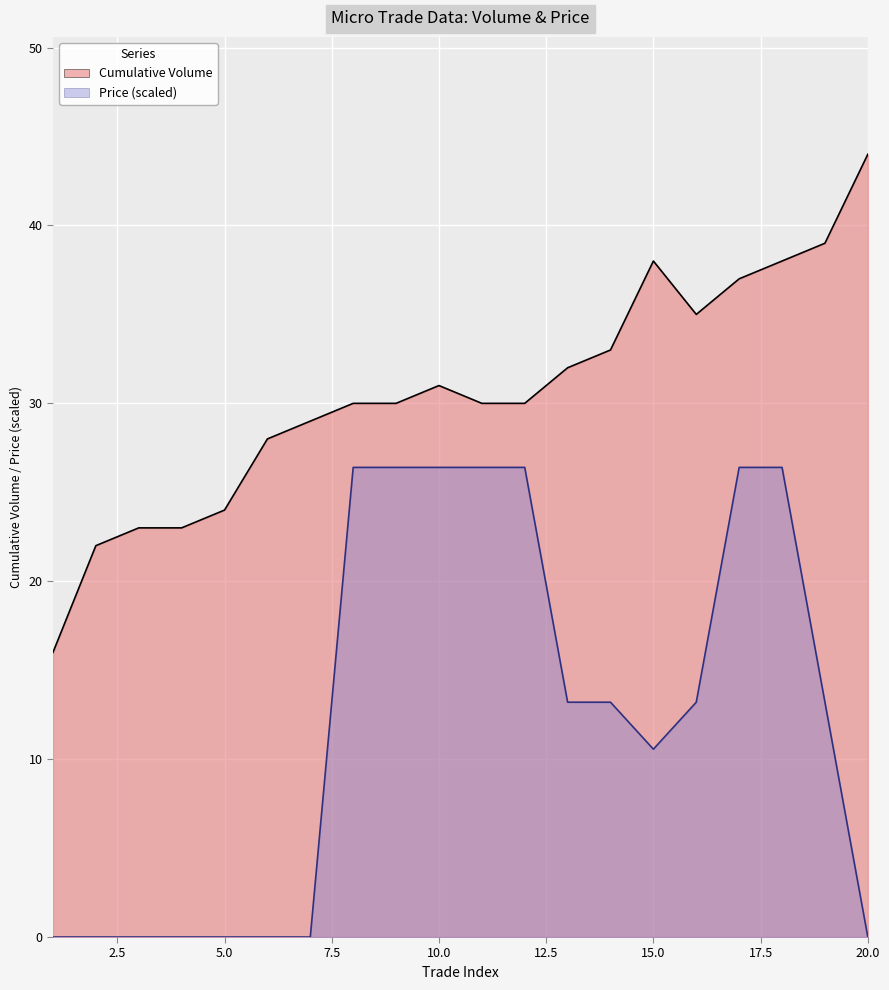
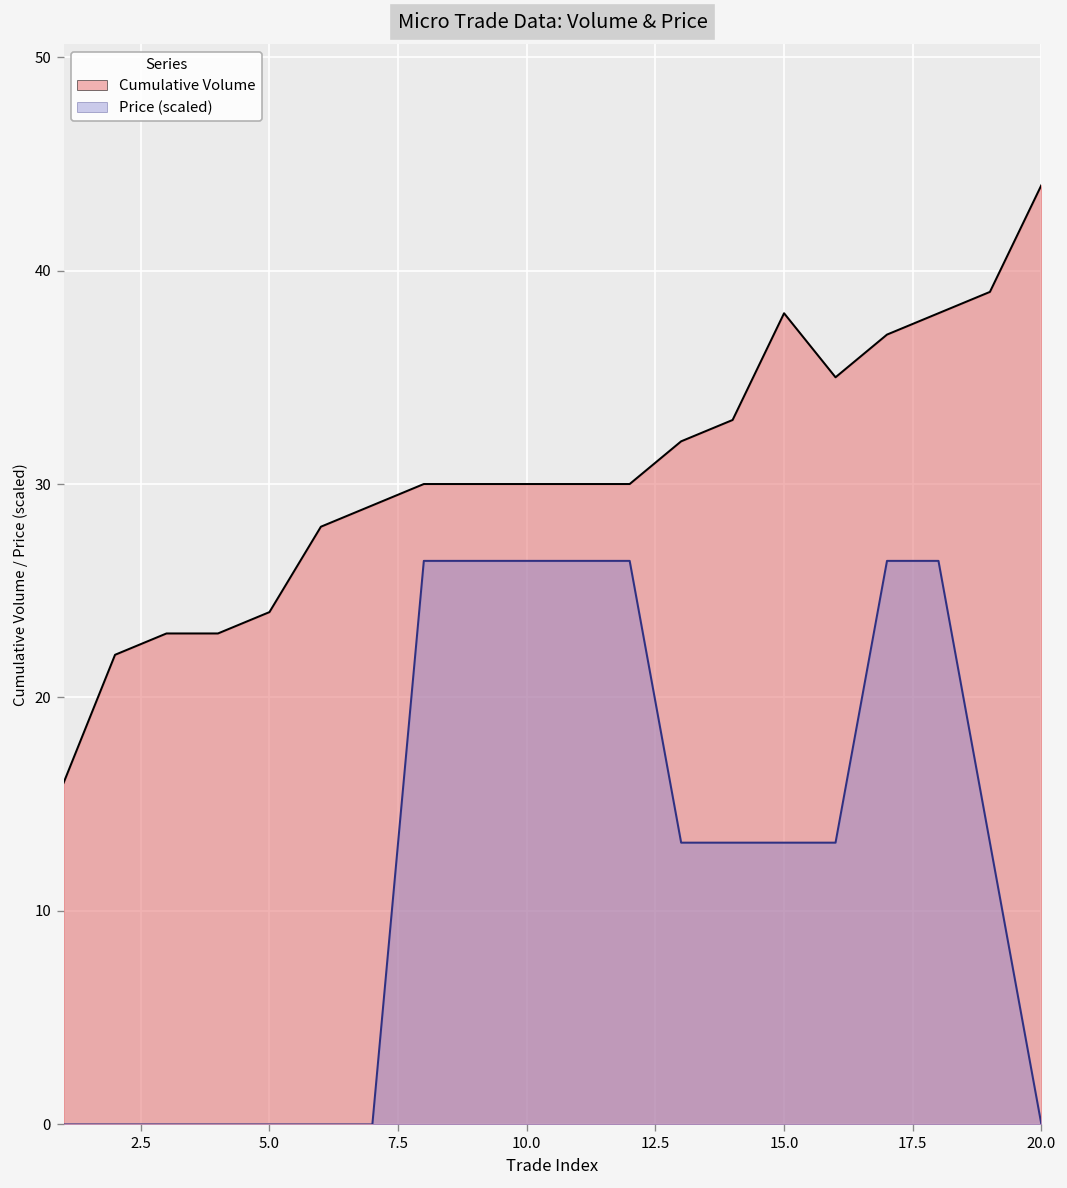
  {
    "Cumulative Volume": {
      "5.0": 24,
-     "10.0": 31,
+     "10.0": 30,
      "15.0": 38,
      "20.0": 44
    },
    "Price (scaled)": {
      "5.0": 0.0,
      "10.0": 26.4,
-     "15.0": 10.6,
+     "15.0": 13.2,
      "20.0": 0.0
    }
  }
